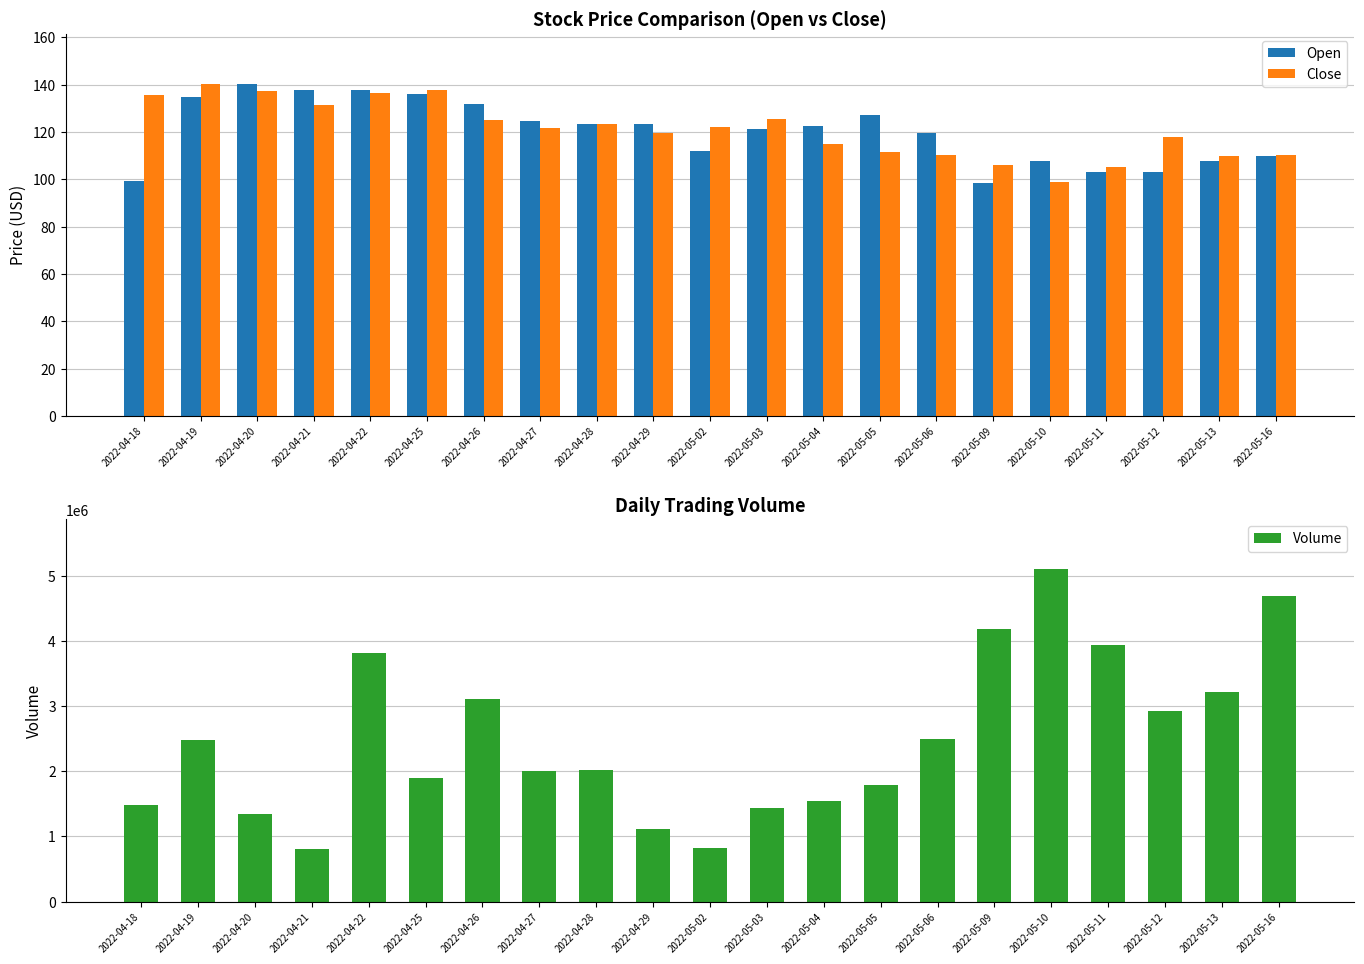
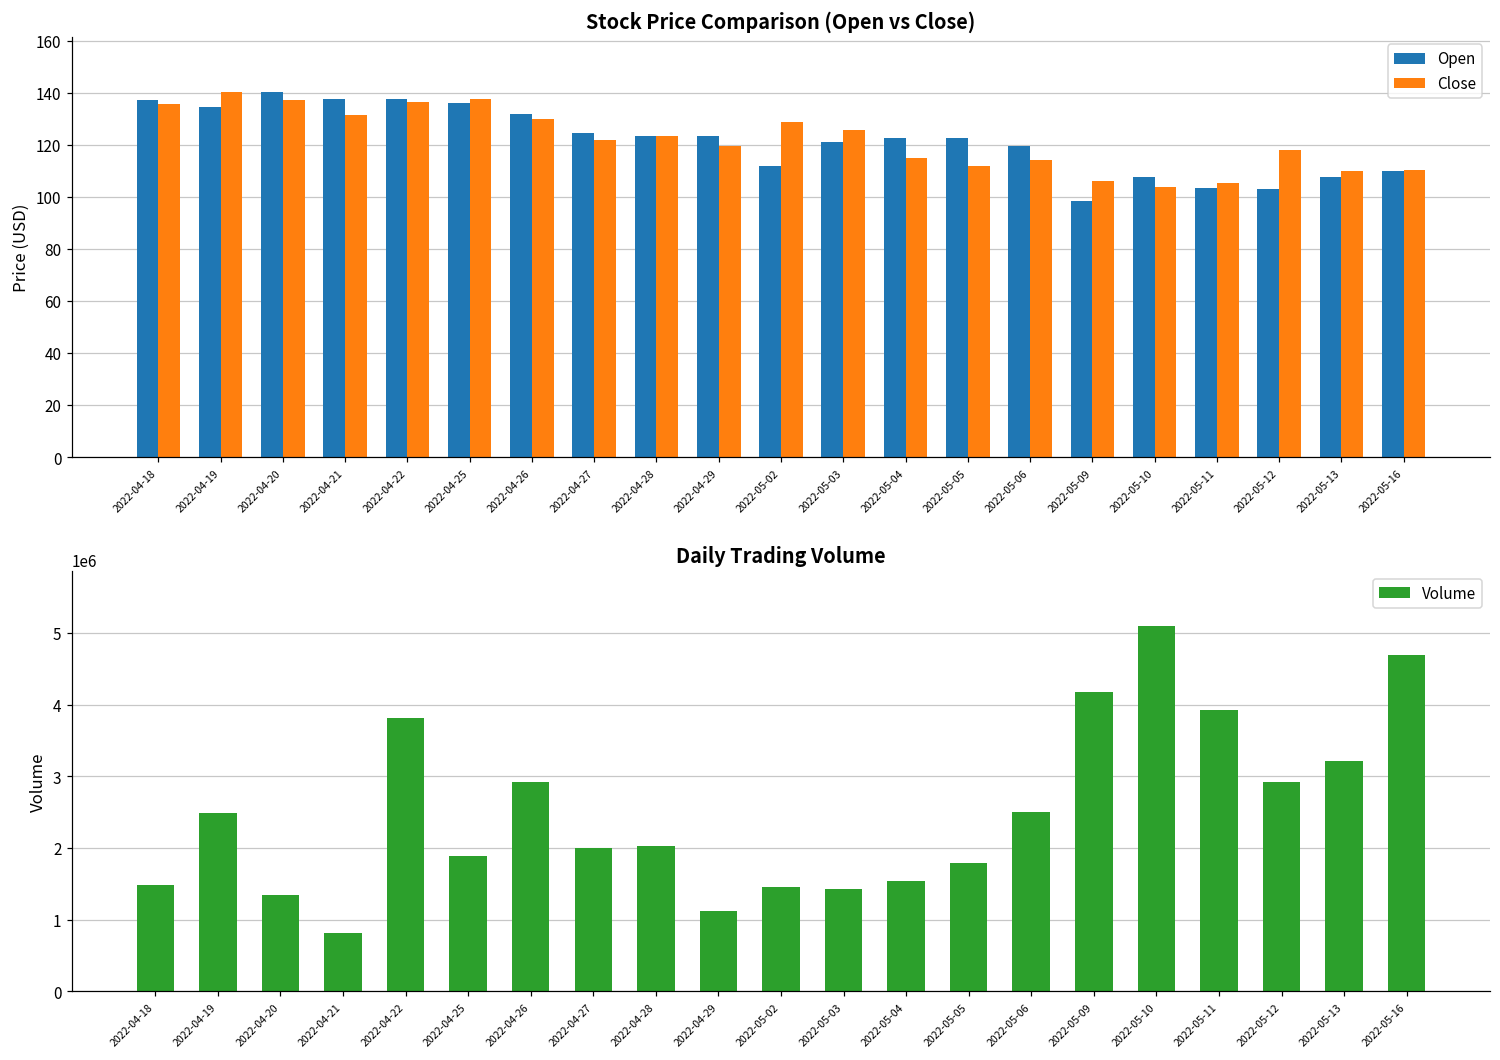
  {
    "Stock Price Comparison (Open vs Close)": {
      "Open": {
-       "2022-04-18": 99,
+       "2022-04-18": 137,
        "2022-04-19": 135,
        "2022-04-20": 140,
        "2022-04-21": 138,
        "2022-04-22": 138,
        "2022-04-25": 136,
        "2022-04-26": 132,
        "2022-04-27": 125,
        "2022-04-28": 123,
        "2022-04-29": 123,
        "2022-05-02": 112,
        "2022-05-03": 121,
        "2022-05-04": 123,
-       "2022-05-05": 127,
+       "2022-05-05": 123,
        "2022-05-06": 120,
        "2022-05-09": 98,
        "2022-05-10": 108,
        "2022-05-11": 103,
        "2022-05-12": 103,
        "2022-05-13": 108,
        "2022-05-16": 110
      },
      "Close": {
        "2022-04-18": 136,
        "2022-04-19": 140,
        "2022-04-20": 137,
        "2022-04-21": 132,
        "2022-04-22": 136,
        "2022-04-25": 138,
-       "2022-04-26": 125,
+       "2022-04-26": 130,
        "2022-04-27": 122,
        "2022-04-28": 123,
        "2022-04-29": 120,
-       "2022-05-02": 122,
+       "2022-05-02": 129,
        "2022-05-03": 126,
        "2022-05-04": 115,
        "2022-05-05": 112,
-       "2022-05-06": 110,
+       "2022-05-06": 114,
        "2022-05-09": 106,
-       "2022-05-10": 99,
+       "2022-05-10": 104,
        "2022-05-11": 105,
        "2022-05-12": 118,
        "2022-05-13": 110,
        "2022-05-16": 110
      }
    },
    "Daily Trading Volume": {
      "2022-04-18": 1500000,
      "2022-04-19": 2500000,
      "2022-04-20": 1300000,
      "2022-04-21": 800000,
      "2022-04-22": 3800000,
      "2022-04-25": 1900000,
-     "2022-04-26": 3100000,
+     "2022-04-26": 2900000,
      "2022-04-27": 2000000,
      "2022-04-28": 2000000,
      "2022-04-29": 1100000,
-     "2022-05-02": 800000,
+     "2022-05-02": 1500000,
      "2022-05-03": 1400000,
      "2022-05-04": 1500000,
      "2022-05-05": 1800000,
      "2022-05-06": 2500000,
      "2022-05-09": 4200000,
      "2022-05-10": 5100000,
      "2022-05-11": 3900000,
      "2022-05-12": 2900000,
      "2022-05-13": 3200000,
      "2022-05-16": 4700000
    }
  }
